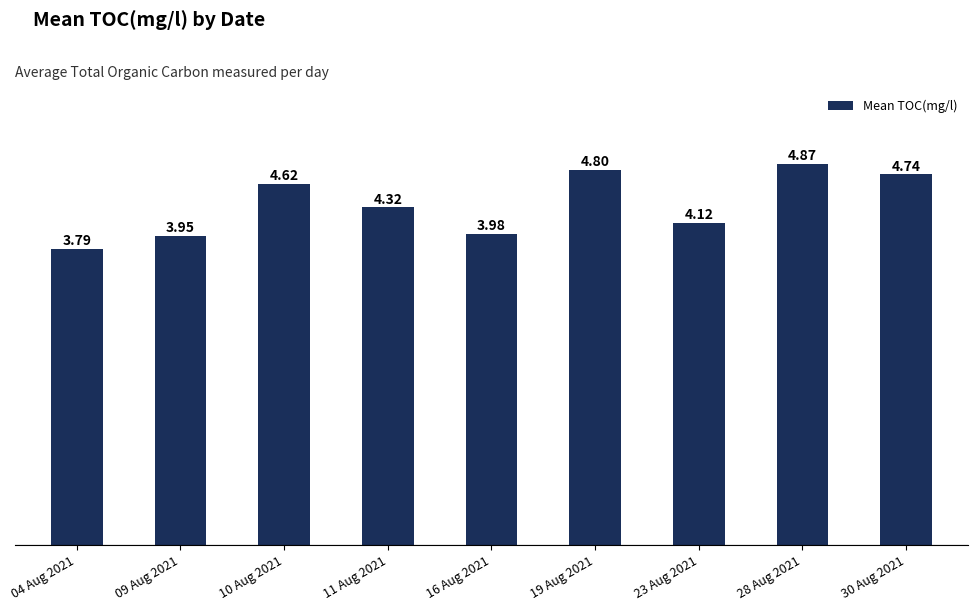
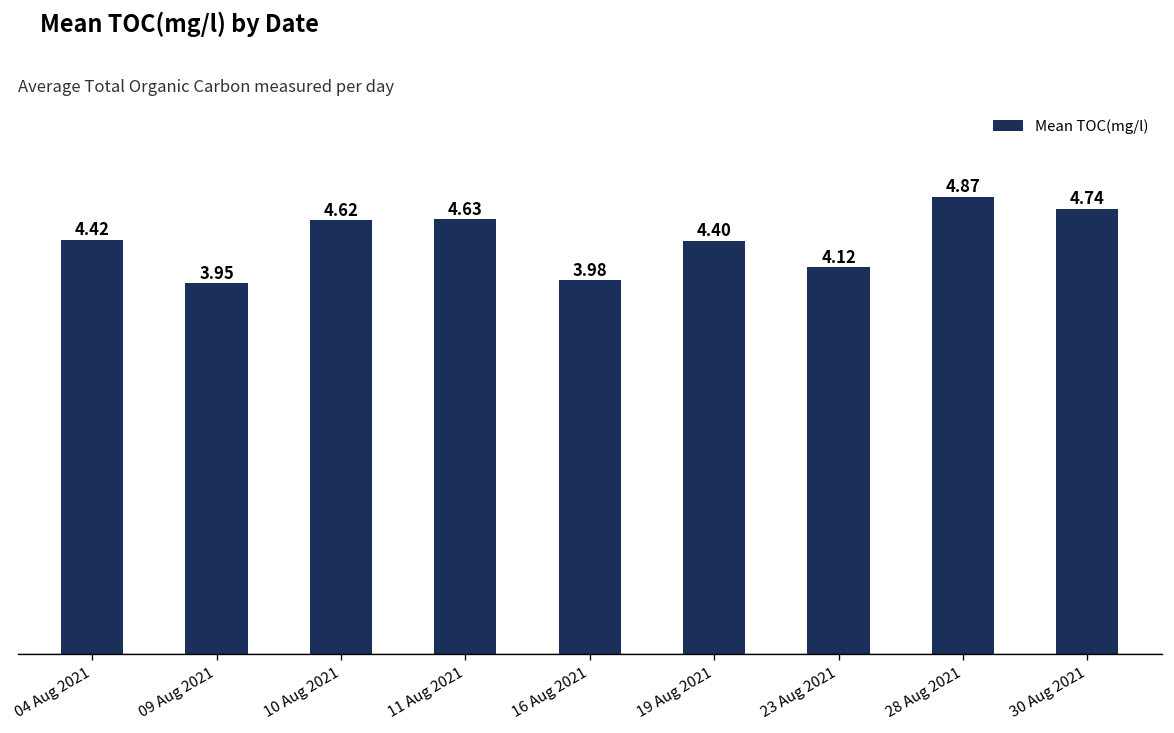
  {
-   "04 Aug 2021": 3.79,
+   "04 Aug 2021": 4.42,
    "09 Aug 2021": 3.95,
    "10 Aug 2021": 4.62,
-   "11 Aug 2021": 4.32,
+   "11 Aug 2021": 4.63,
    "16 Aug 2021": 3.98,
-   "19 Aug 2021": 4.80,
+   "19 Aug 2021": 4.40,
    "23 Aug 2021": 4.12,
    "28 Aug 2021": 4.87,
    "30 Aug 2021": 4.74
  }
